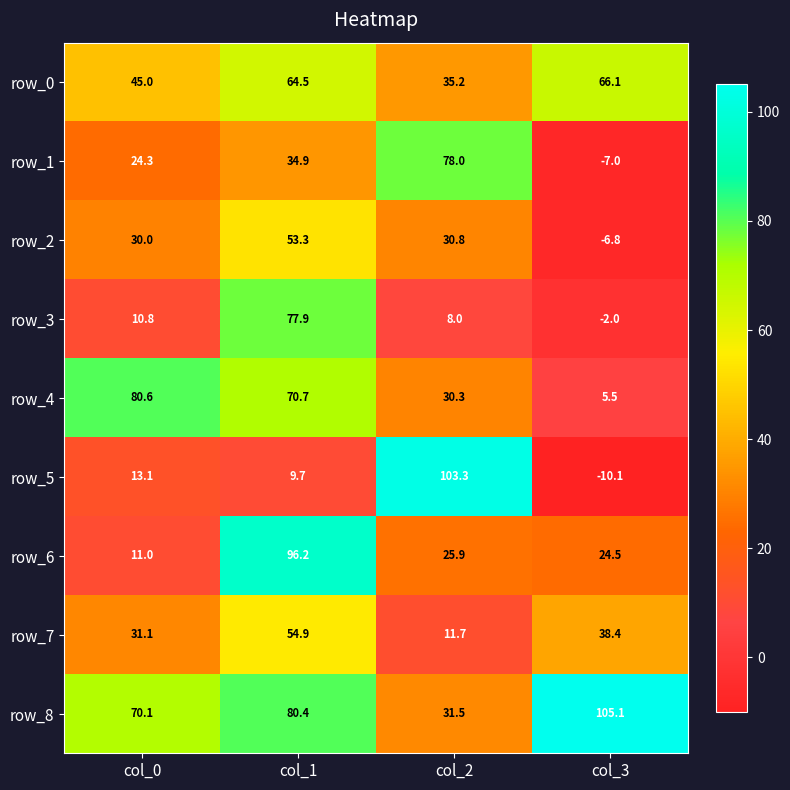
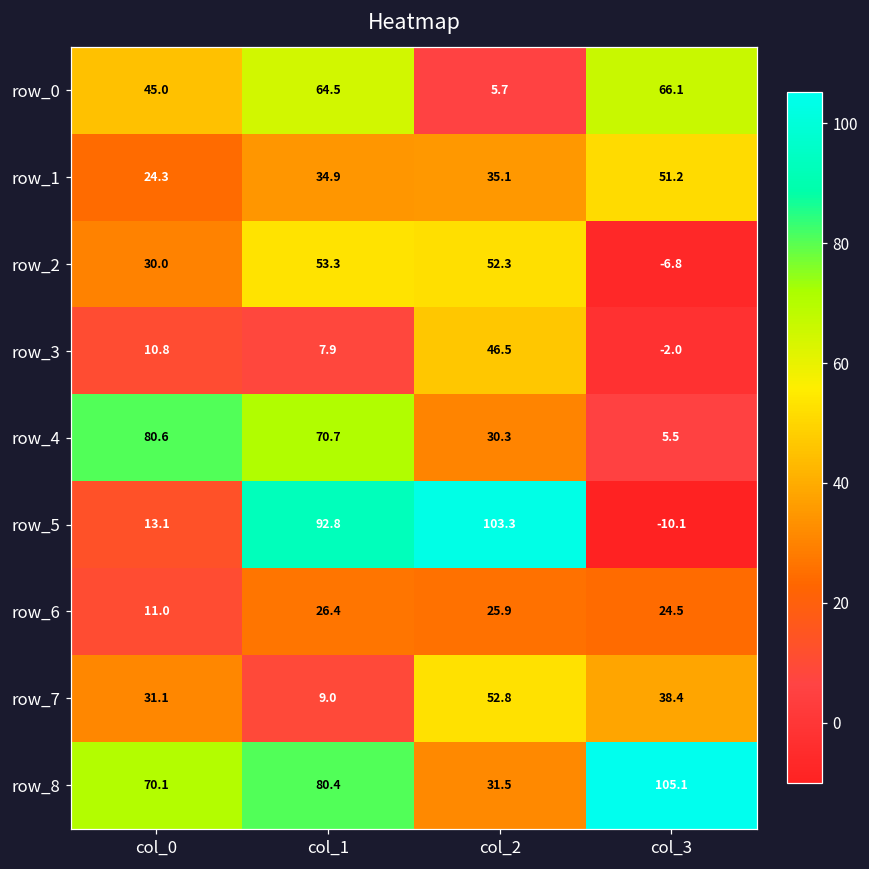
  {
    "row_0": {
      "col_0": 45.0,
      "col_1": 64.5,
-     "col_2": 35.2,
+     "col_2": 5.7,
      "col_3": 66.1
    },
    "row_1": {
      "col_0": 24.3,
      "col_1": 34.9,
-     "col_2": 78.0,
-     "col_3": -7.0
+     "col_2": 35.1,
+     "col_3": 51.2
    },
    "row_2": {
      "col_0": 30.0,
      "col_1": 53.3,
-     "col_2": 30.8,
+     "col_2": 52.3,
      "col_3": -6.8
    },
    "row_3": {
      "col_0": 10.8,
-     "col_1": 77.9,
-     "col_2": 8.0,
+     "col_1": 7.9,
+     "col_2": 46.5,
      "col_3": -2.0
    },
    "row_4": {
      "col_0": 80.6,
      "col_1": 70.7,
      "col_2": 30.3,
      "col_3": 5.5
    },
    "row_5": {
      "col_0": 13.1,
-     "col_1": 9.7,
+     "col_1": 92.8,
      "col_2": 103.3,
      "col_3": -10.1
    },
    "row_6": {
      "col_0": 11.0,
-     "col_1": 96.2,
+     "col_1": 26.4,
      "col_2": 25.9,
      "col_3": 24.5
    },
    "row_7": {
      "col_0": 31.1,
-     "col_1": 54.9,
-     "col_2": 11.7,
+     "col_1": 9.0,
+     "col_2": 52.8,
      "col_3": 38.4
    },
    "row_8": {
      "col_0": 70.1,
      "col_1": 80.4,
      "col_2": 31.5,
      "col_3": 105.1
    }
  }
